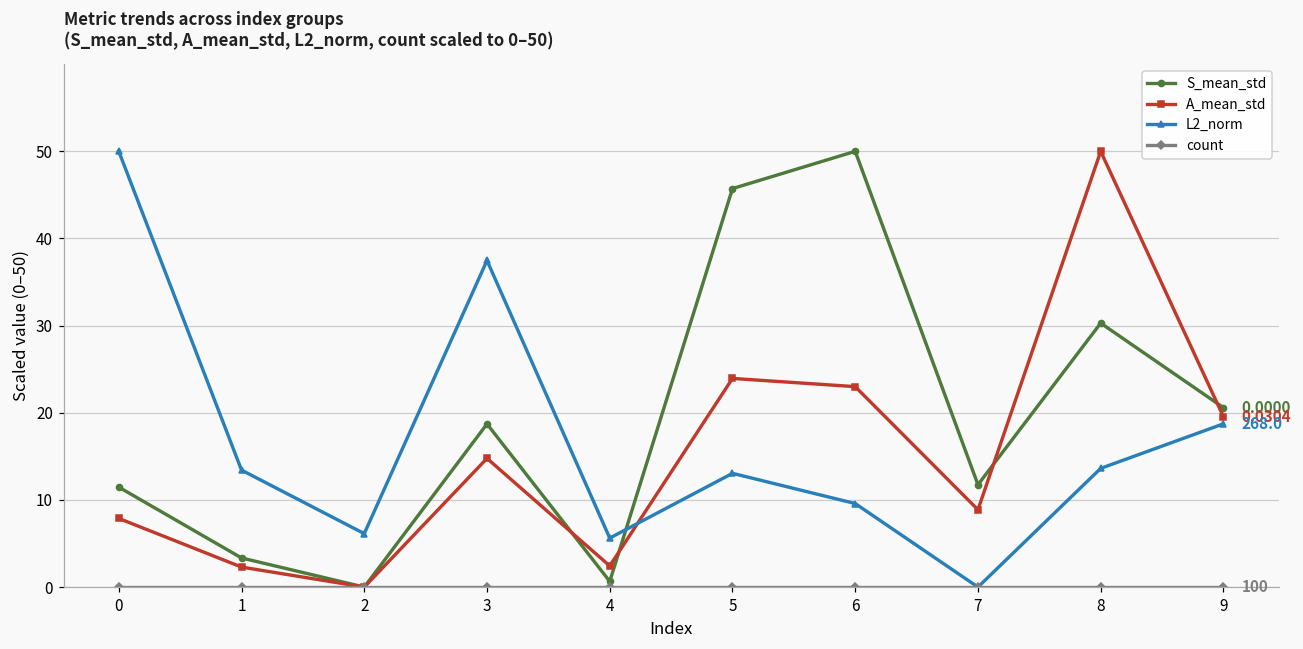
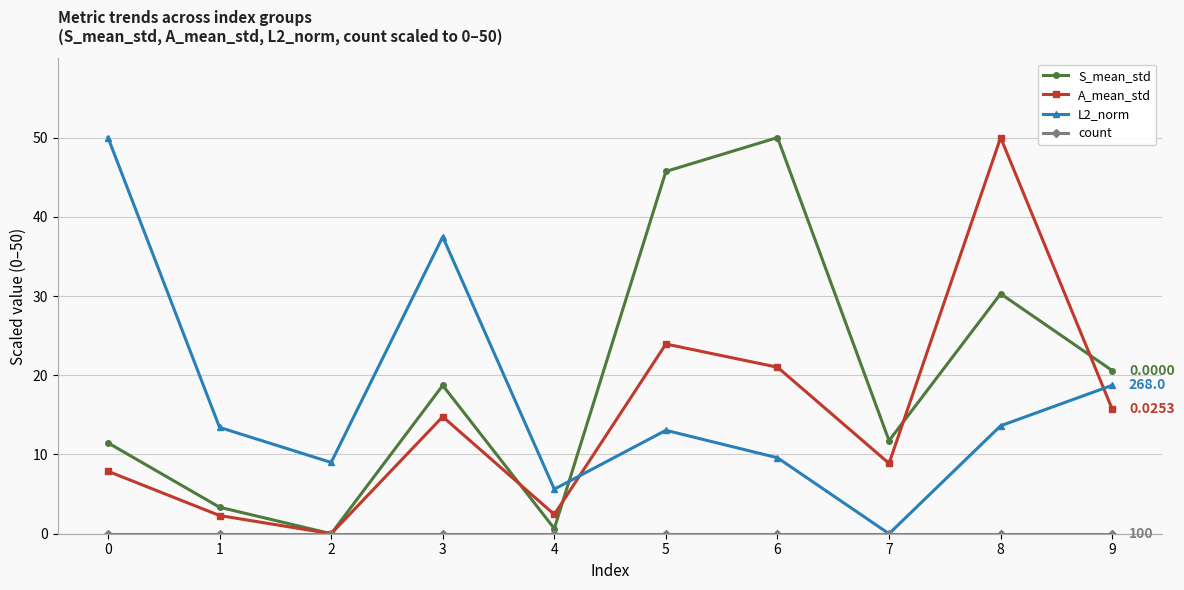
  {
    "S_mean_std": {
      "0": 11,
      "1": 3,
      "3": 19,
      "4": 1,
      "5": 46,
      "6": 50,
      "7": 12,
      "8": 30
    },
    "A_mean_std": {
-     "6": 23,
-     "9": 0.0304
+     "6": 21,
+     "9": 0.0253
    },
    "L2_norm": {
      "0": 50,
      "1": 13,
-     "2": 6,
+     "2": 9,
      "3": 37,
      "4": 6,
      "5": 13,
      "6": 10,
      "8": 14
    },
    "count": {
      "0": 0,
      "1": 0,
      "3": 0,
      "4": 0,
      "5": 0,
      "6": 0,
      "8": 0
    }
  }
